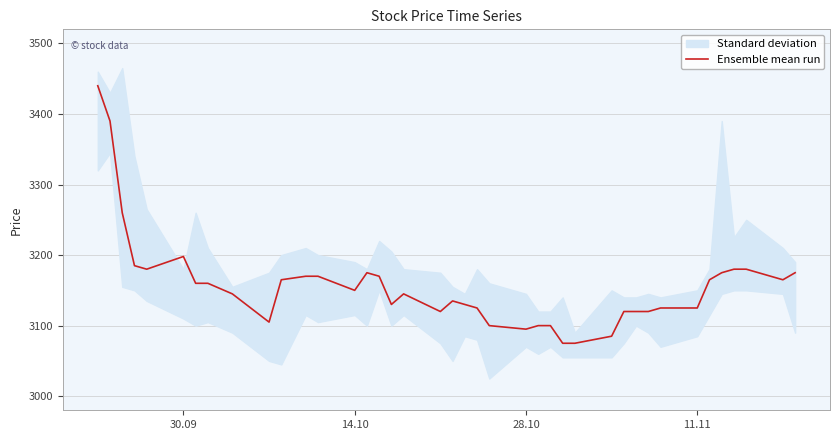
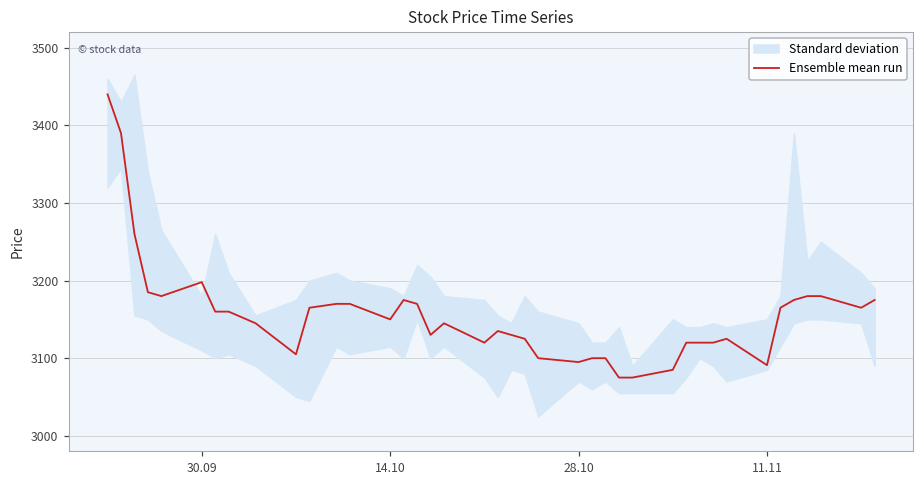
  {
    "Ensemble mean run": {
      "30.09": 3200,
      "14.10": 3150,
      "28.10": 3100,
-     "11.11": 3130
+     "11.11": 3090
    }
  }
